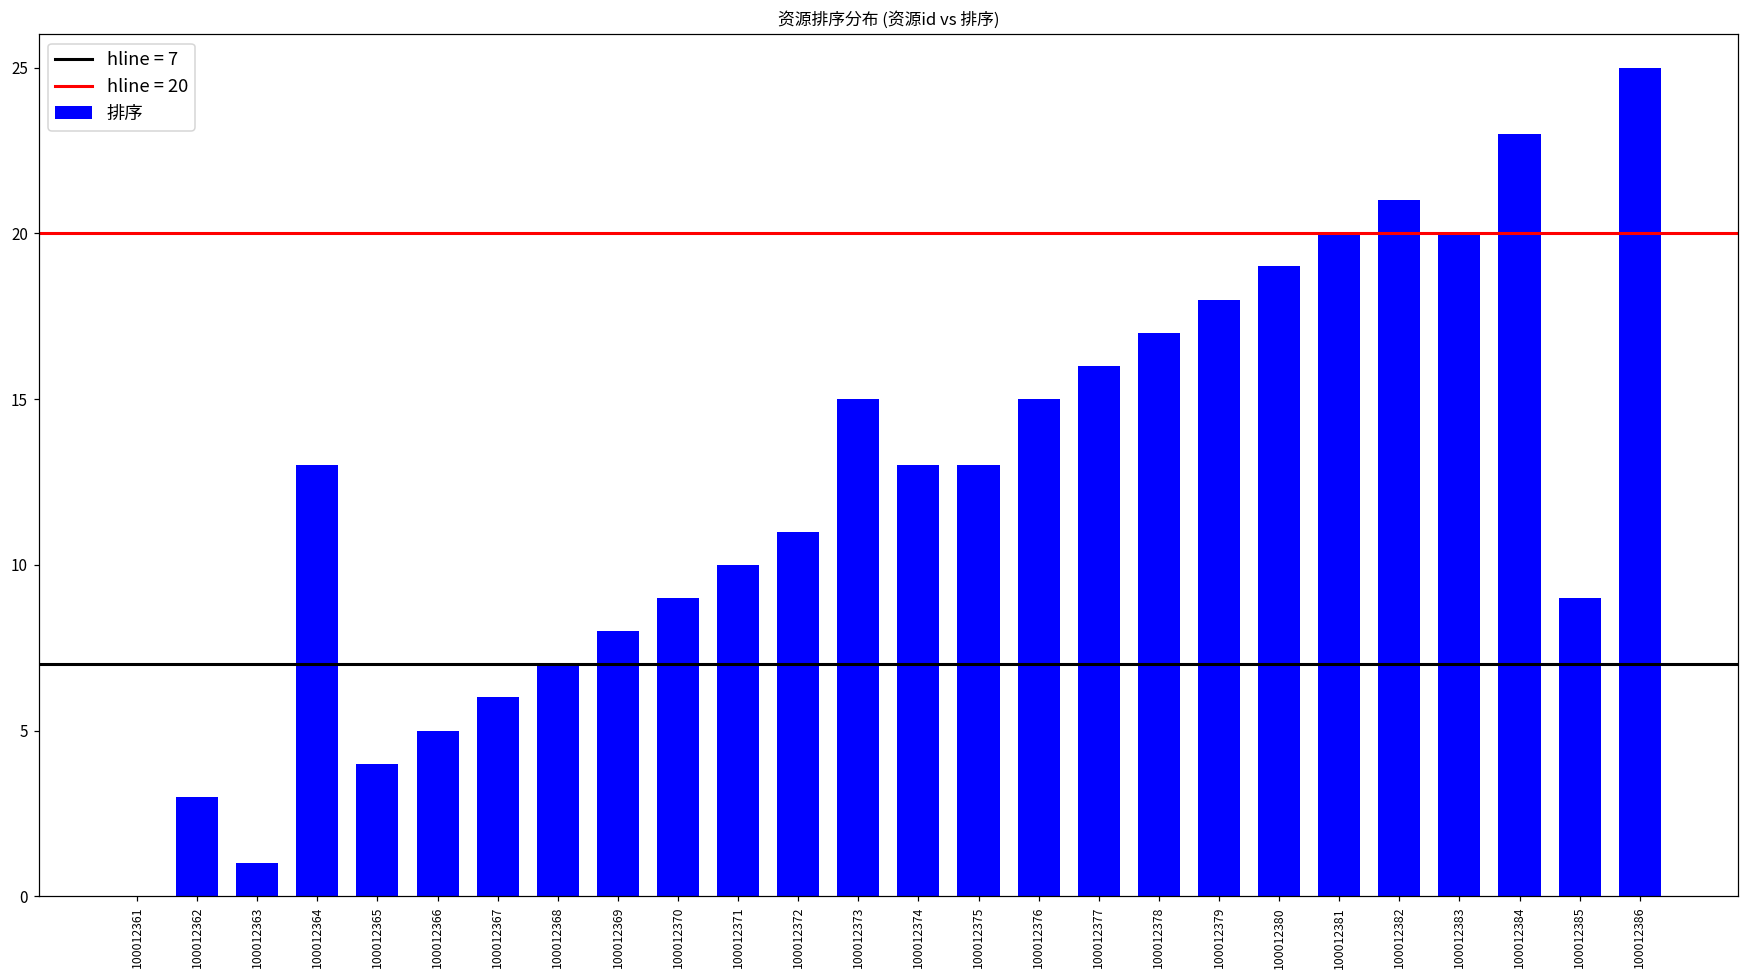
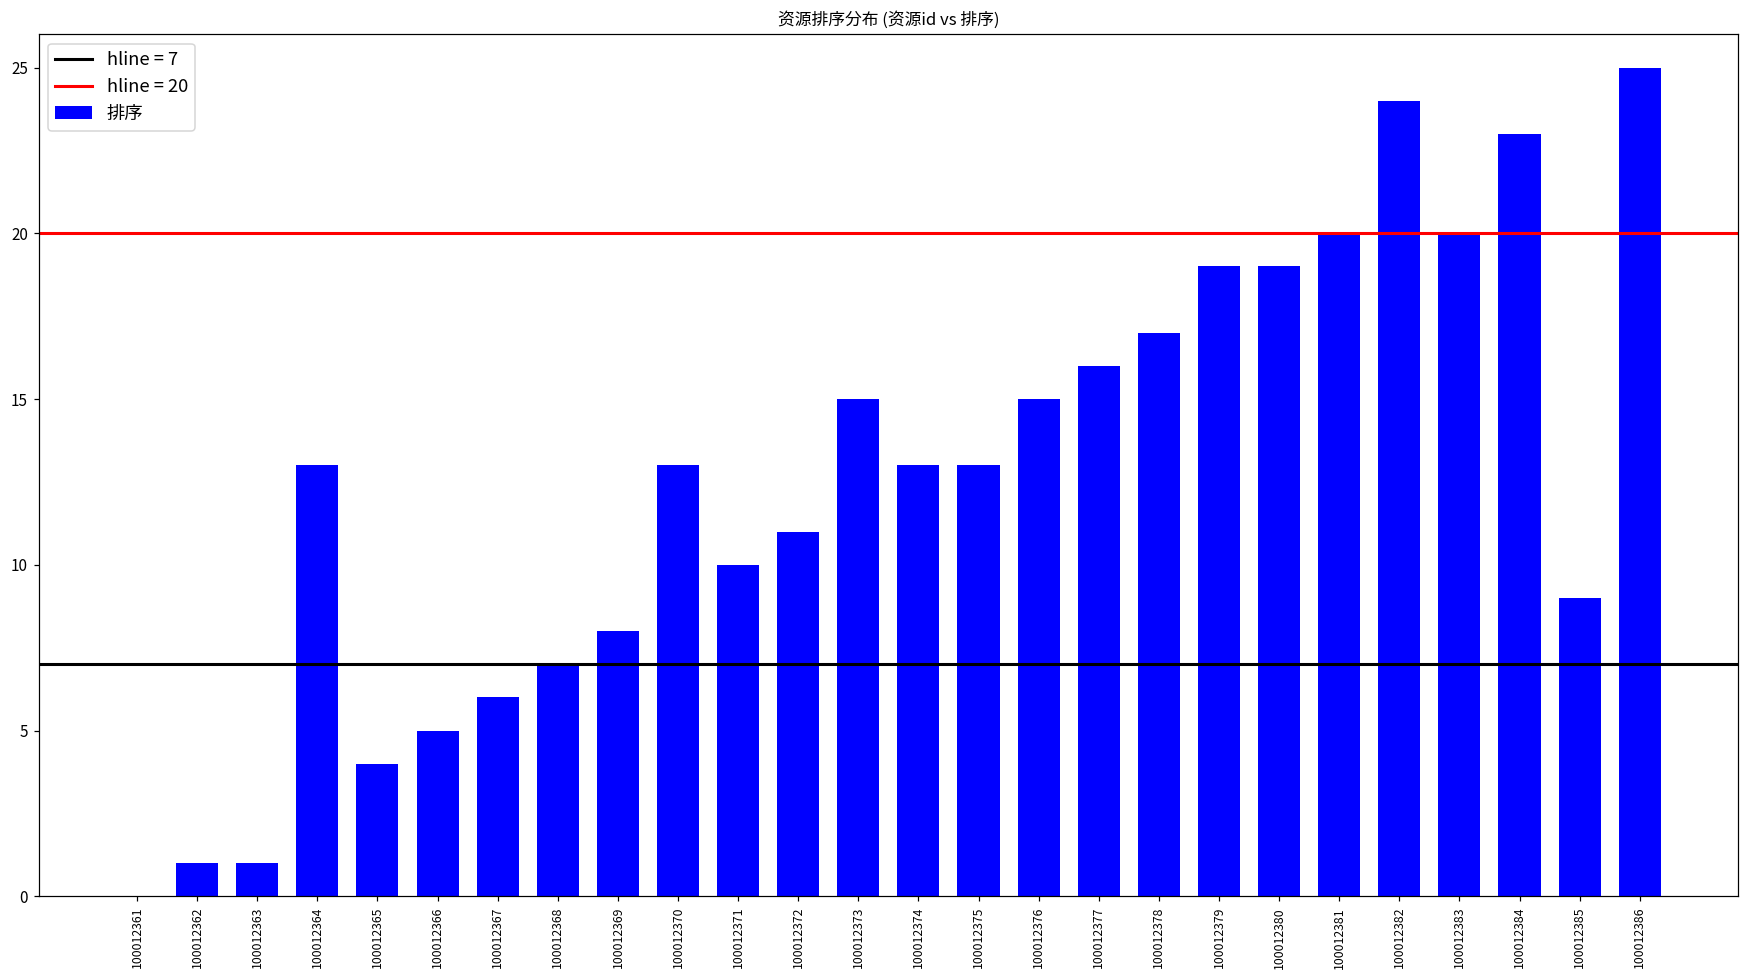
  {
    "100012361": 0,
-   "100012362": 3,
+   "100012362": 1,
    "100012363": 1,
    "100012364": 13,
    "100012365": 4,
    "100012366": 5,
    "100012367": 6,
    "100012368": 7,
    "100012369": 8,
-   "100012370": 9,
+   "100012370": 13,
    "100012371": 10,
    "100012372": 11,
    "100012373": 15,
    "100012374": 13,
    "100012375": 13,
    "100012376": 15,
    "100012377": 16,
    "100012378": 17,
-   "100012379": 18,
+   "100012379": 19,
    "100012380": 19,
    "100012381": 20,
-   "100012382": 21,
+   "100012382": 24,
    "100012383": 20,
    "100012384": 23,
    "100012385": 9,
    "100012386": 25
  }
